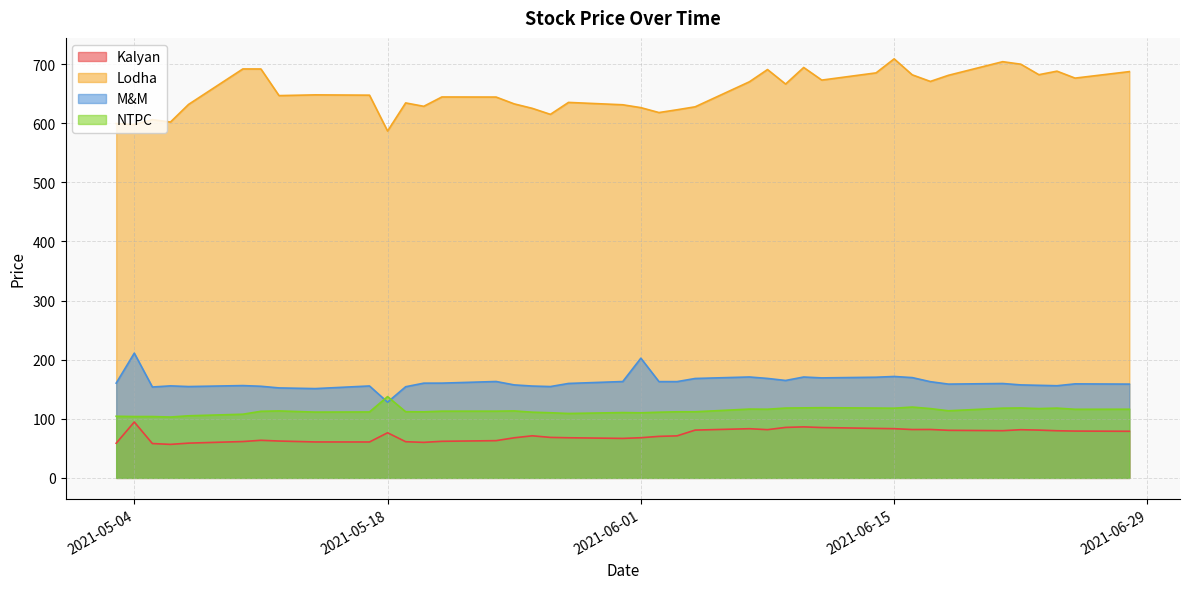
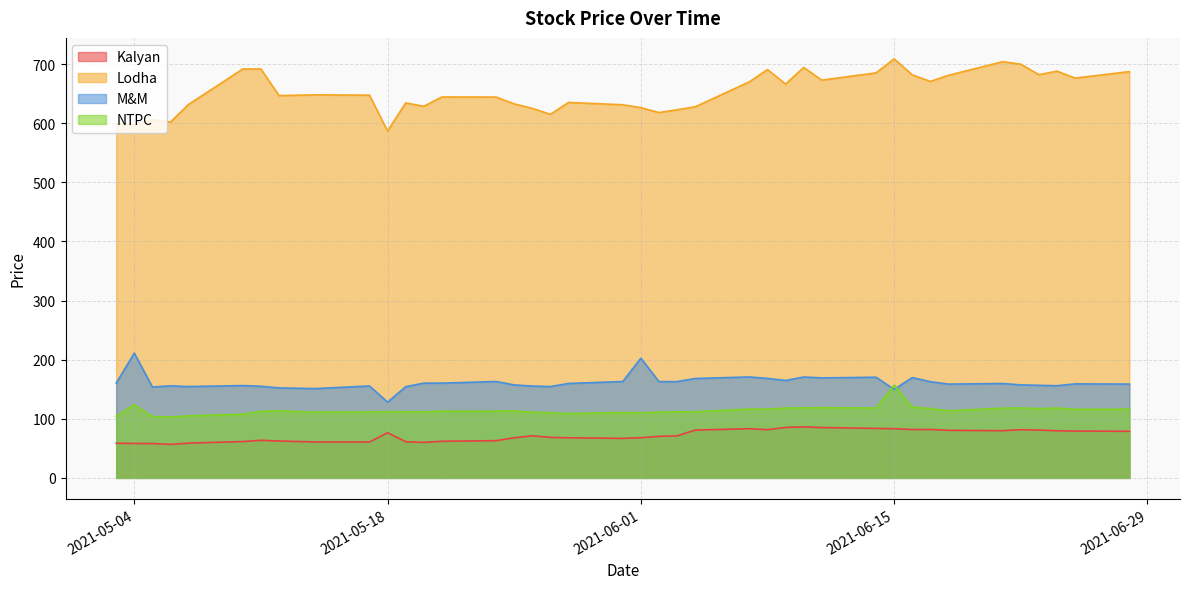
  {
    "Kalyan": {
-     "2021-05-04": 90,
+     "2021-05-04": 60,
      "2021-05-18": 80,
      "2021-06-01": 70,
      "2021-06-15": 80
    },
    "Lodha": {
      "2021-05-18": 590,
      "2021-06-01": 630,
      "2021-06-15": 710
    },
    "M&M": {
      "2021-05-04": 210,
      "2021-05-18": 130,
      "2021-06-01": 200,
-     "2021-06-15": 170
+     "2021-06-15": 150
    },
    "NTPC": {
-     "2021-05-04": 100,
-     "2021-05-18": 140,
+     "2021-05-04": 120,
+     "2021-05-18": 110,
      "2021-06-01": 110,
-     "2021-06-15": 120
+     "2021-06-15": 160
    }
  }
